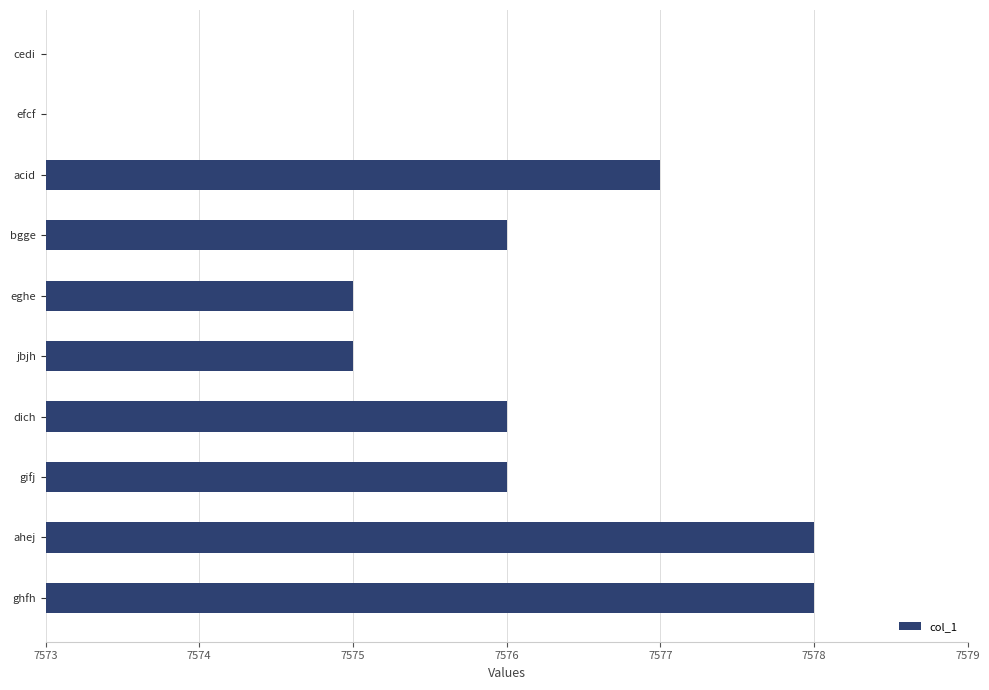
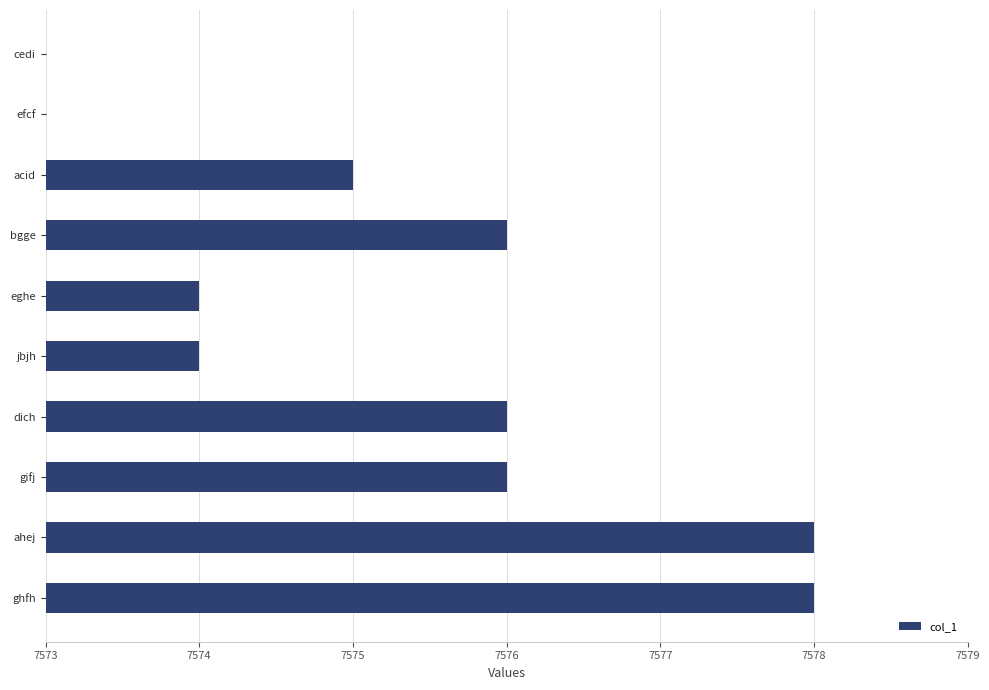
  {
    "cedi": 7573,
    "efcf": 7573,
-   "acid": 7577,
+   "acid": 7575,
    "bgge": 7576,
-   "eghe": 7575,
-   "jbjh": 7575,
+   "eghe": 7574,
+   "jbjh": 7574,
    "dich": 7576,
    "gifj": 7576,
    "ahej": 7578,
    "ghfh": 7578
  }
